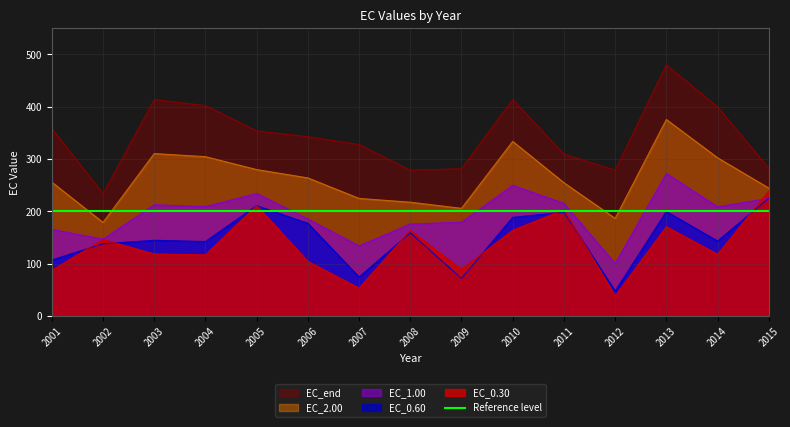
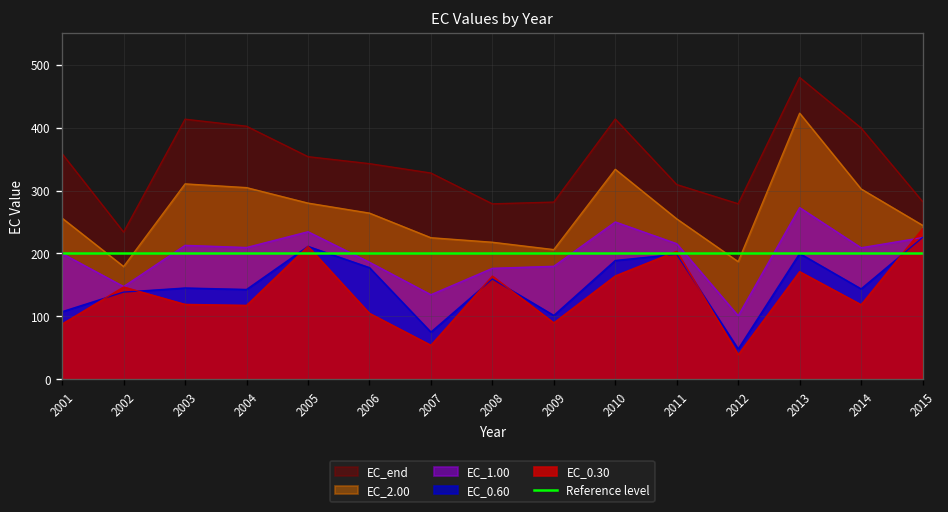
  {
    "EC_end": {
      "2001": 360,
      "2002": 230,
      "2003": 410,
      "2004": 400,
      "2005": 350,
      "2006": 340,
      "2007": 330,
      "2008": 280,
      "2009": 280,
      "2010": 410,
      "2011": 310,
      "2012": 280,
      "2013": 480,
      "2014": 400,
      "2015": 280
    },
    "EC_2.00": {
      "2001": 260,
      "2002": 180,
      "2003": 310,
      "2004": 300,
      "2005": 280,
      "2006": 260,
      "2007": 220,
      "2008": 220,
      "2009": 210,
      "2010": 330,
      "2011": 250,
      "2012": 190,
-     "2013": 380,
+     "2013": 420,
      "2014": 300,
      "2015": 240
    },
    "EC_1.00": {
-     "2001": 170,
+     "2001": 200,
      "2003": 210,
      "2004": 210,
      "2005": 230,
      "2006": 190,
      "2007": 130,
      "2008": 180,
      "2009": 180,
      "2010": 250,
      "2011": 220,
      "2012": 100,
      "2013": 270,
      "2014": 210
    },
    "EC_0.60": {
      "2001": 110,
      "2002": 140,
      "2003": 140,
      "2004": 140,
      "2006": 180,
      "2007": 70,
-     "2009": 70,
+     "2009": 100,
      "2010": 190,
      "2012": 50,
      "2013": 200,
      "2014": 140
    },
    "EC_0.30": {
      "2001": 90,
      "2003": 120,
      "2004": 120,
      "2006": 100,
      "2007": 50,
      "2009": 90,
      "2010": 160,
      "2012": 40,
      "2013": 170,
      "2014": 120,
      "2015": 240
    }
  }
